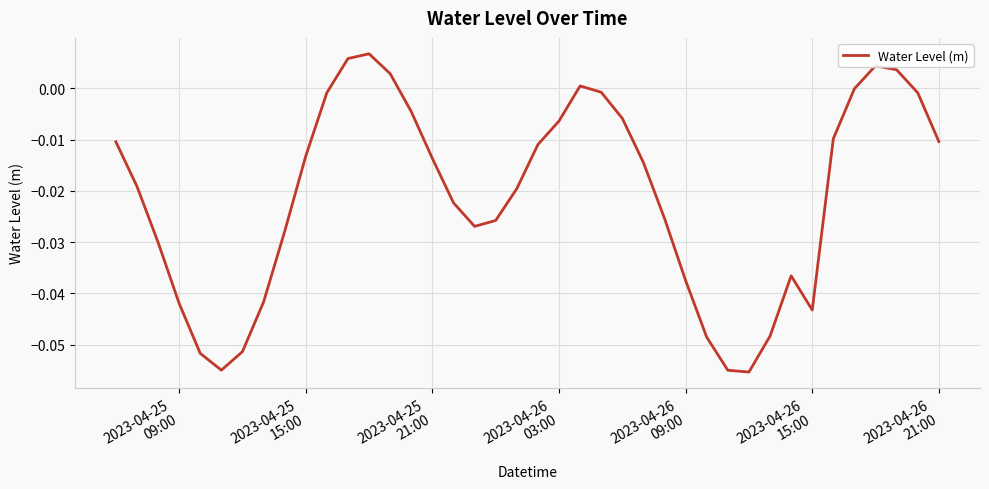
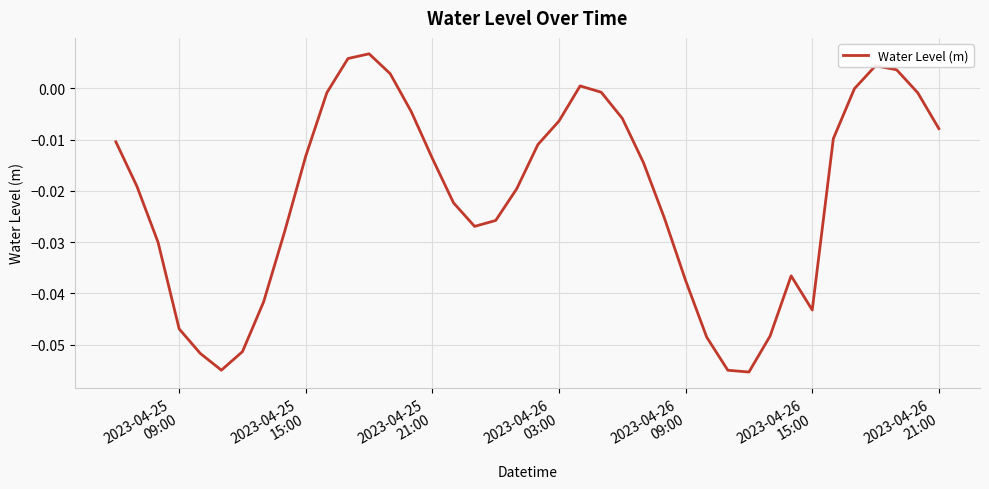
  {
-   "2023-04-25 09:00": -0.042,
+   "2023-04-25 09:00": -0.047,
    "2023-04-25 15:00": -0.013,
    "2023-04-25 21:00": -0.014,
    "2023-04-26 03:00": -0.006,
    "2023-04-26 09:00": -0.037,
    "2023-04-26 15:00": -0.043,
-   "2023-04-26 21:00": -0.010
+   "2023-04-26 21:00": -0.008
  }
